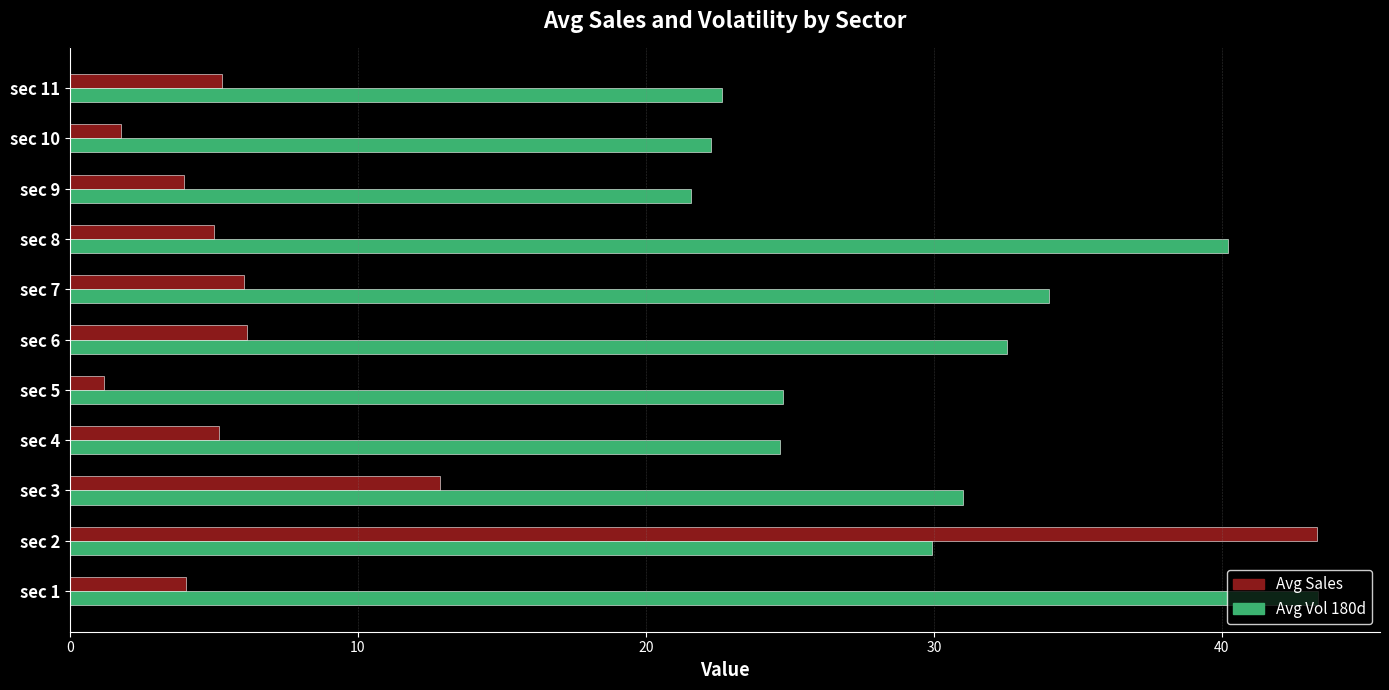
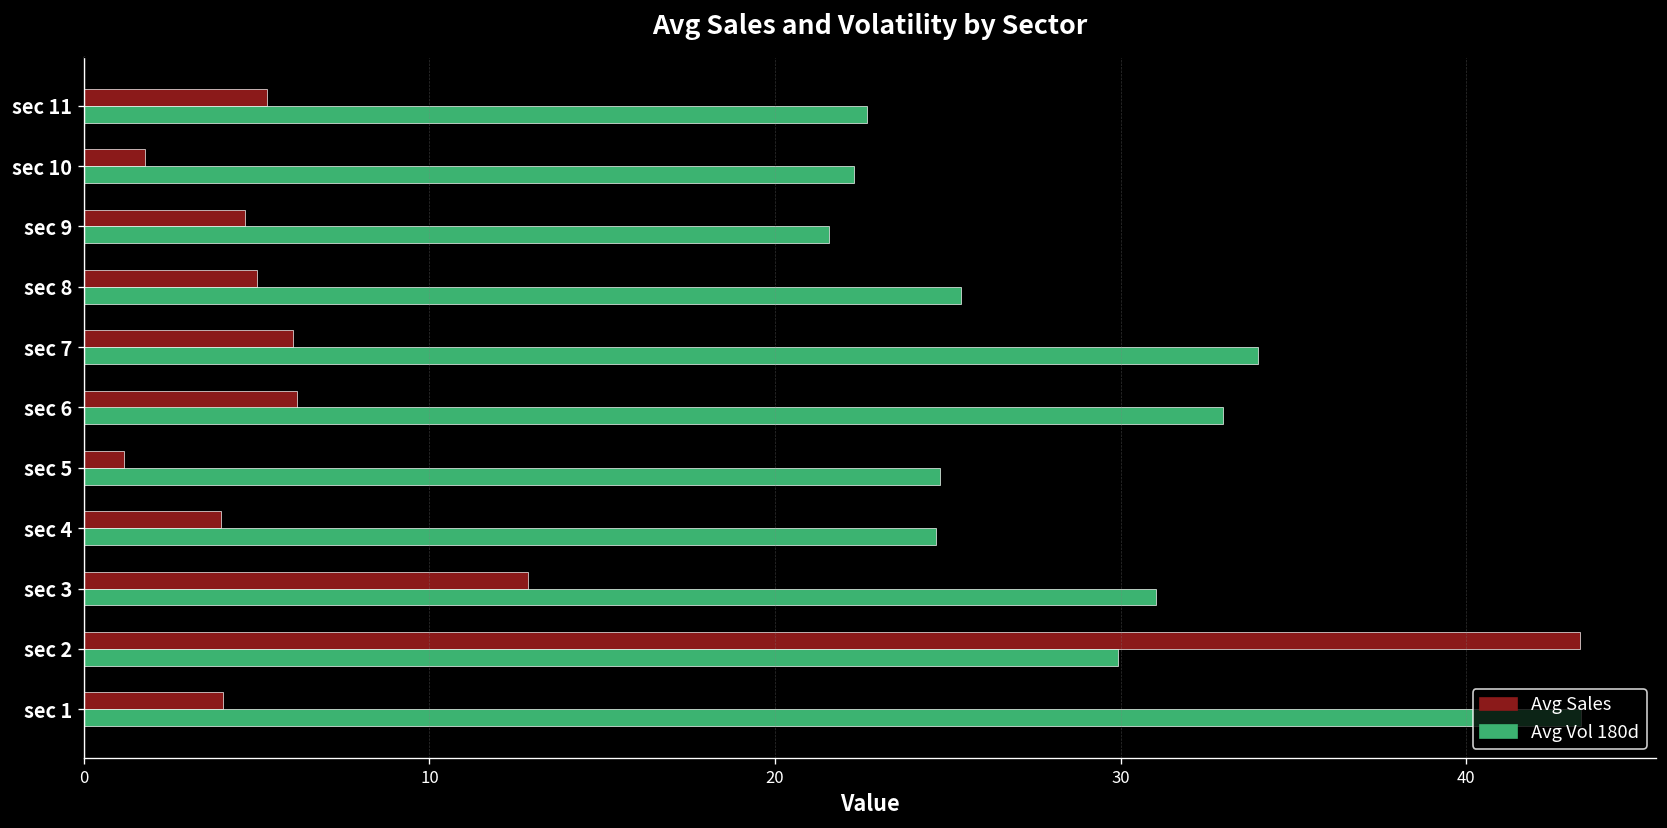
  {
    "Avg Sales": {
      "sec 11": 5.3,
      "sec 10": 1.8,
-     "sec 9": 4.0,
+     "sec 9": 4.7,
      "sec 8": 5.0,
      "sec 7": 6.0,
      "sec 6": 6.2,
      "sec 5": 1.2,
-     "sec 4": 5.2,
+     "sec 4": 4.0,
      "sec 3": 12.8,
      "sec 2": 43.3,
      "sec 1": 4.0
    },
    "Avg Vol 180d": {
      "sec 11": 22.6,
      "sec 10": 22.3,
      "sec 9": 21.5,
-     "sec 8": 40.2,
+     "sec 8": 25.4,
      "sec 7": 34.0,
-     "sec 6": 32.5,
+     "sec 6": 33.0,
      "sec 5": 24.8,
      "sec 4": 24.7,
      "sec 3": 31.0,
      "sec 2": 29.9
    }
  }
